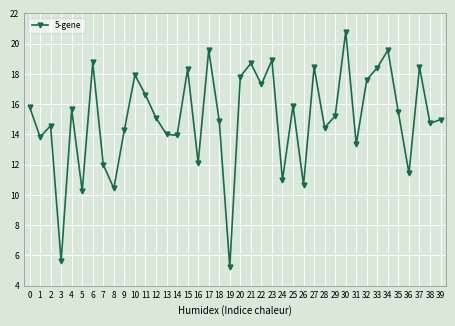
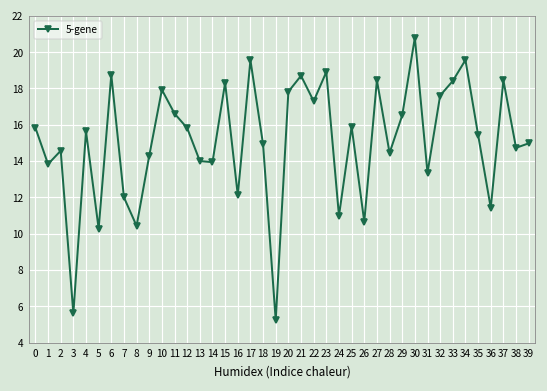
  {
    "0": 15.8,
    "1": 13.8,
    "2": 14.6,
    "3": 5.6,
    "4": 15.6,
    "5": 10.3,
    "6": 18.8,
    "7": 12.0,
    "8": 10.4,
    "9": 14.3,
    "10": 17.9,
    "11": 16.6,
-   "12": 15.1,
+   "12": 15.8,
    "13": 14.0,
    "14": 13.9,
    "15": 18.3,
    "16": 12.1,
    "17": 19.6,
    "18": 14.9,
    "19": 5.2,
    "20": 17.8,
    "21": 18.7,
    "22": 17.3,
    "23": 18.9,
    "24": 11.0,
    "25": 15.9,
    "26": 10.7,
    "27": 18.5,
    "28": 14.4,
-   "29": 15.2,
+   "29": 16.5,
    "30": 20.8,
    "31": 13.3,
    "32": 17.6,
    "33": 18.4,
    "34": 19.6,
    "35": 15.4,
    "36": 11.4,
    "37": 18.5,
    "38": 14.7,
    "39": 15.0
  }
